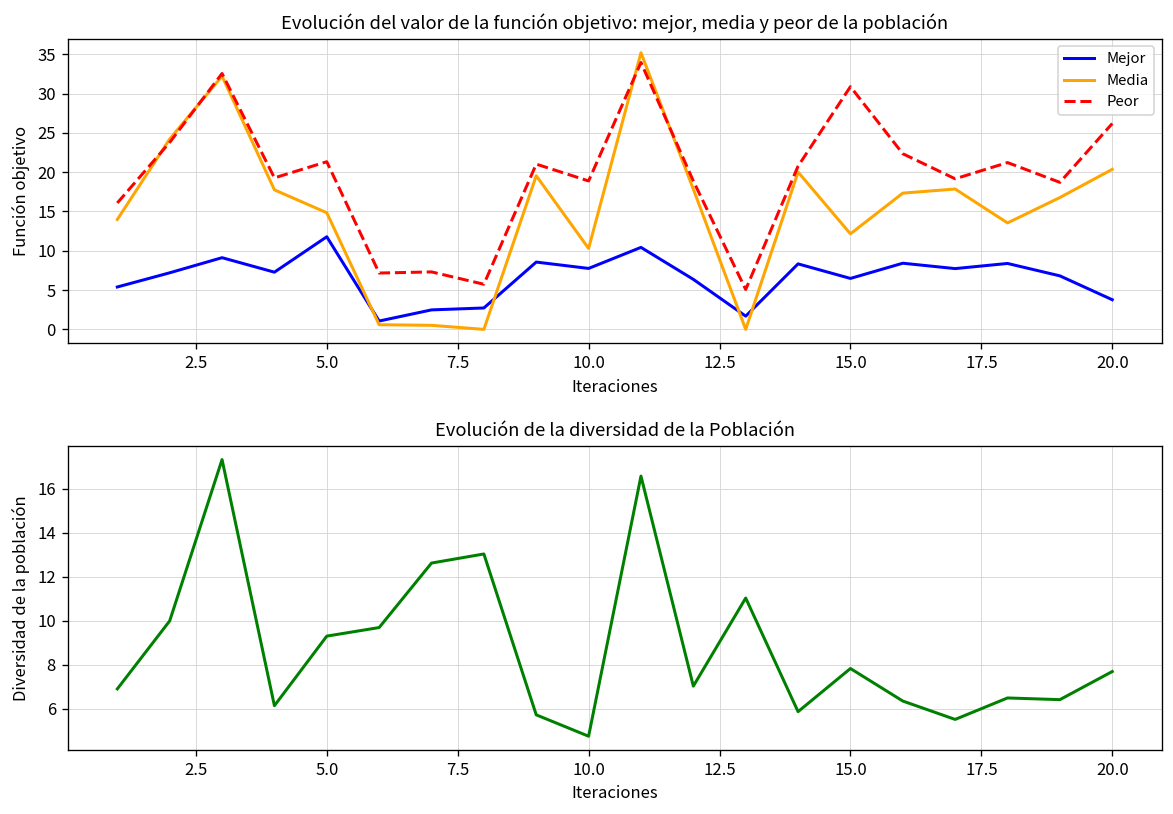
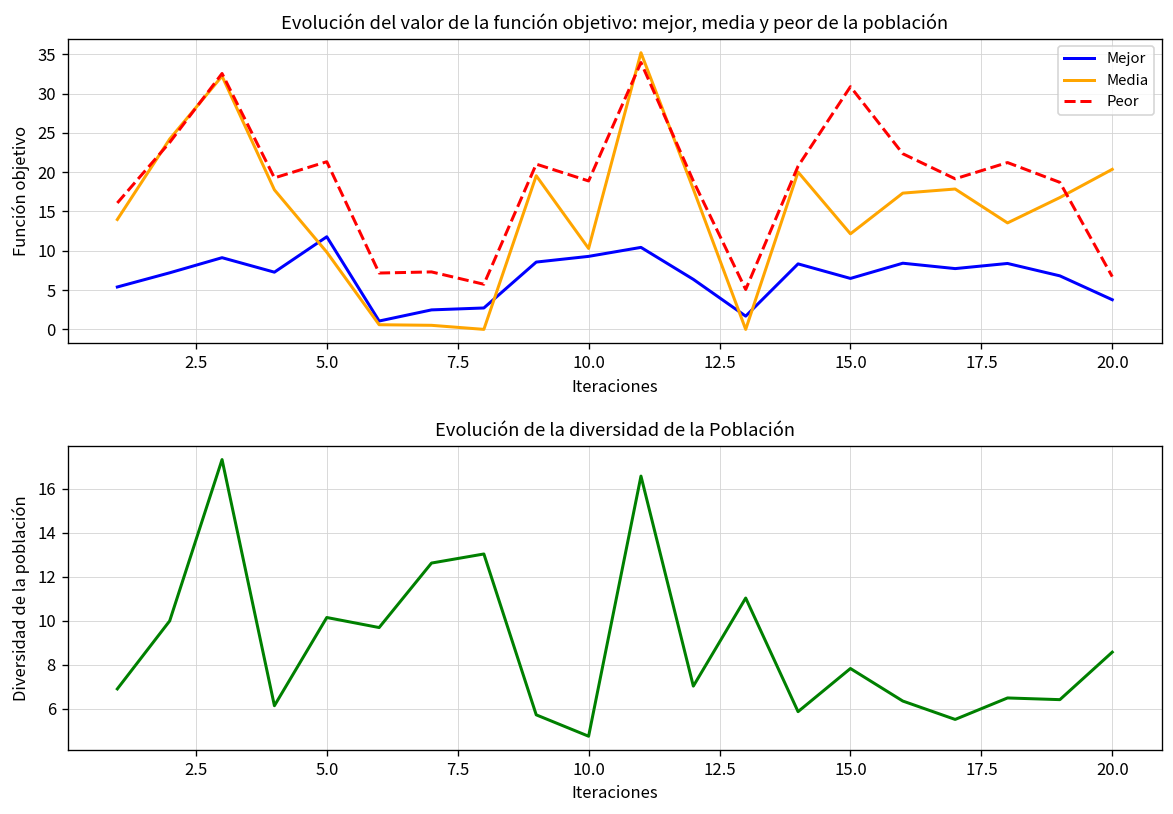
  {
    "Evolución del valor de la función objetivo: mejor, media y peor de la población": {
      "Mejor": {
        "5.0": 12,
-       "10.0": 8,
+       "10.0": 9,
        "15.0": 6,
        "20.0": 4
      },
      "Media": {
-       "5.0": 15,
+       "5.0": 10,
        "10.0": 10,
        "15.0": 12,
        "20.0": 20
      },
      "Peor": {
        "5.0": 21,
        "10.0": 19,
        "15.0": 31,
-       "20.0": 26
+       "20.0": 7
      }
    },
    "Evolución de la diversidad de la Población": {
-     "5.0": 9.3,
+     "5.0": 10.1,
      "10.0": 4.7,
      "15.0": 7.8,
-     "20.0": 7.7
+     "20.0": 8.6
    }
  }
